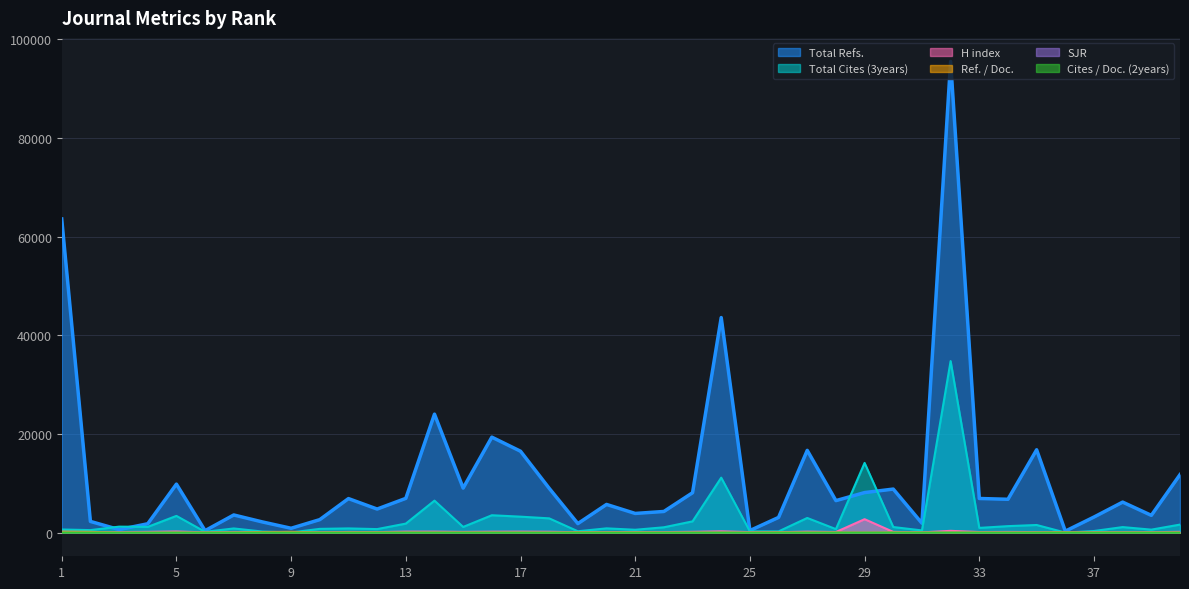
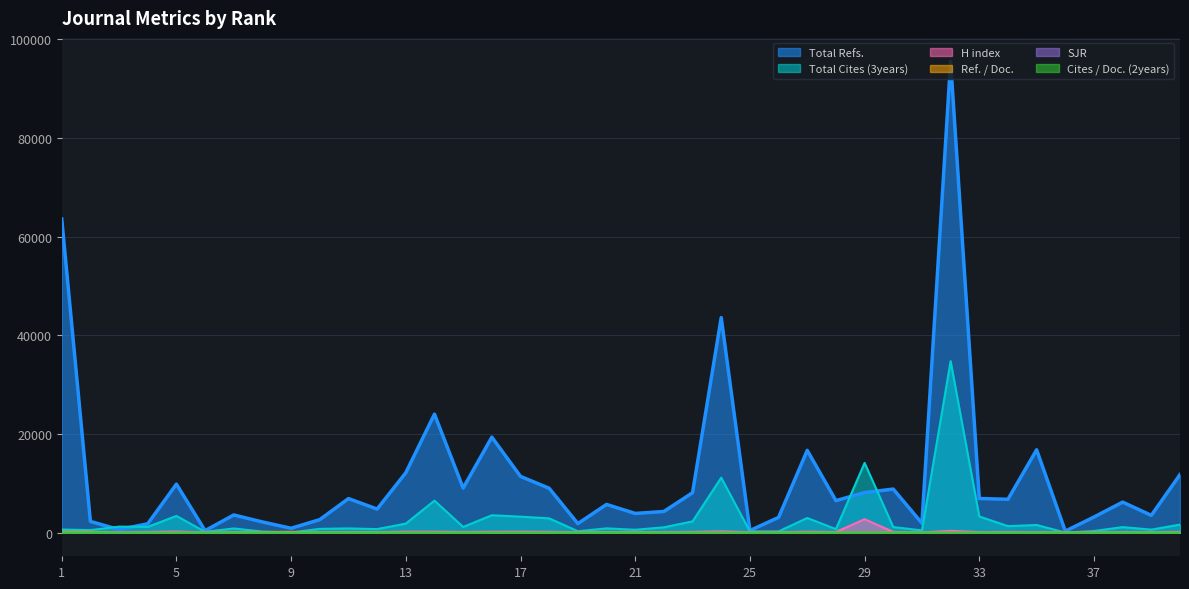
  {
    "Total Refs.": {
      "1": 64000,
      "5": 10000,
      "9": 1000,
-     "13": 7000,
-     "17": 17000,
+     "13": 12000,
+     "17": 11000,
      "21": 4000,
      "29": 8000,
      "33": 7000,
      "37": 3000
    },
    "Total Cites (3years)": {
      "5": 3000,
      "13": 2000,
      "17": 3000,
      "29": 14000,
-     "33": 1000
+     "33": 3000
    },
    "H index": {
      "29": 3000
    }
  }
